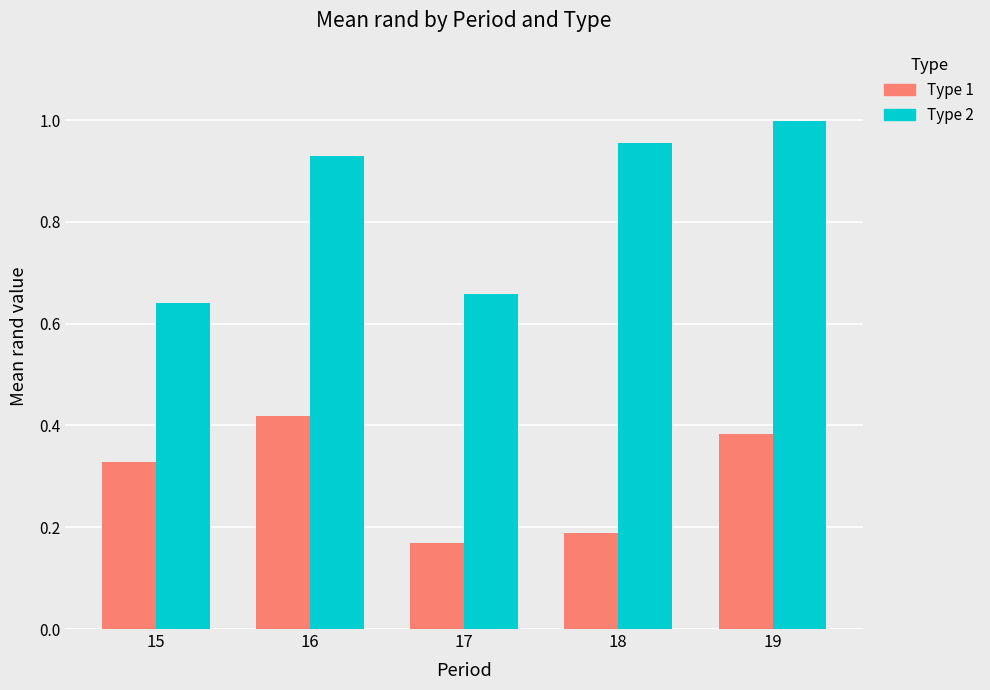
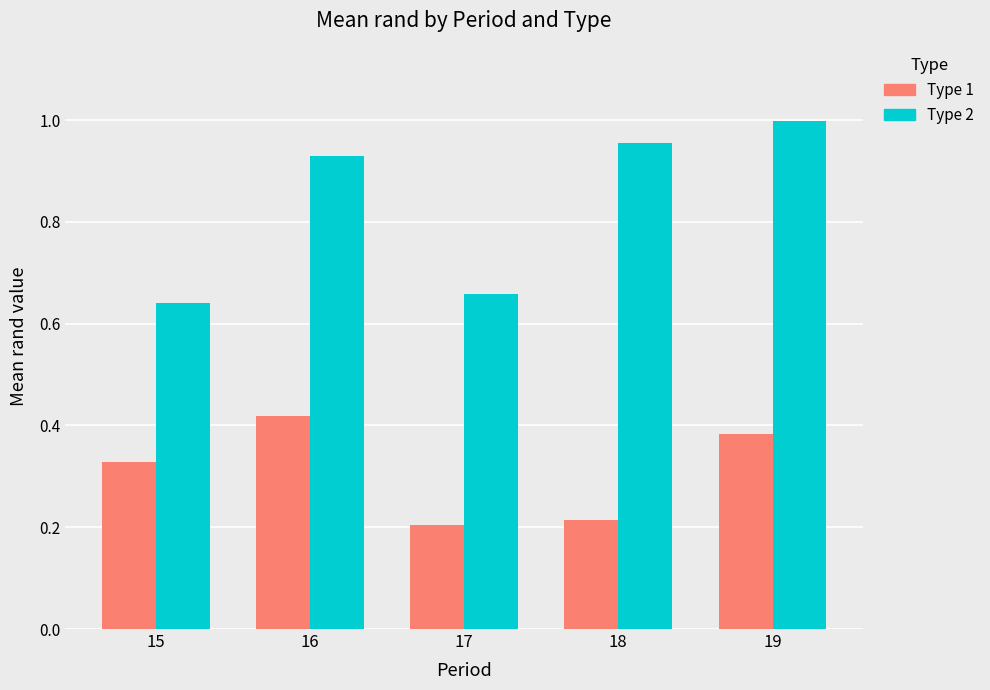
  {
    "Type 1": {
      "15": 0.33,
      "16": 0.42,
-     "17": 0.17,
-     "18": 0.19,
+     "17": 0.20,
+     "18": 0.21,
      "19": 0.38
    },
    "Type 2": {
      "15": 0.64,
      "16": 0.93,
      "17": 0.66,
      "18": 0.95,
      "19": 1.00
    }
  }
